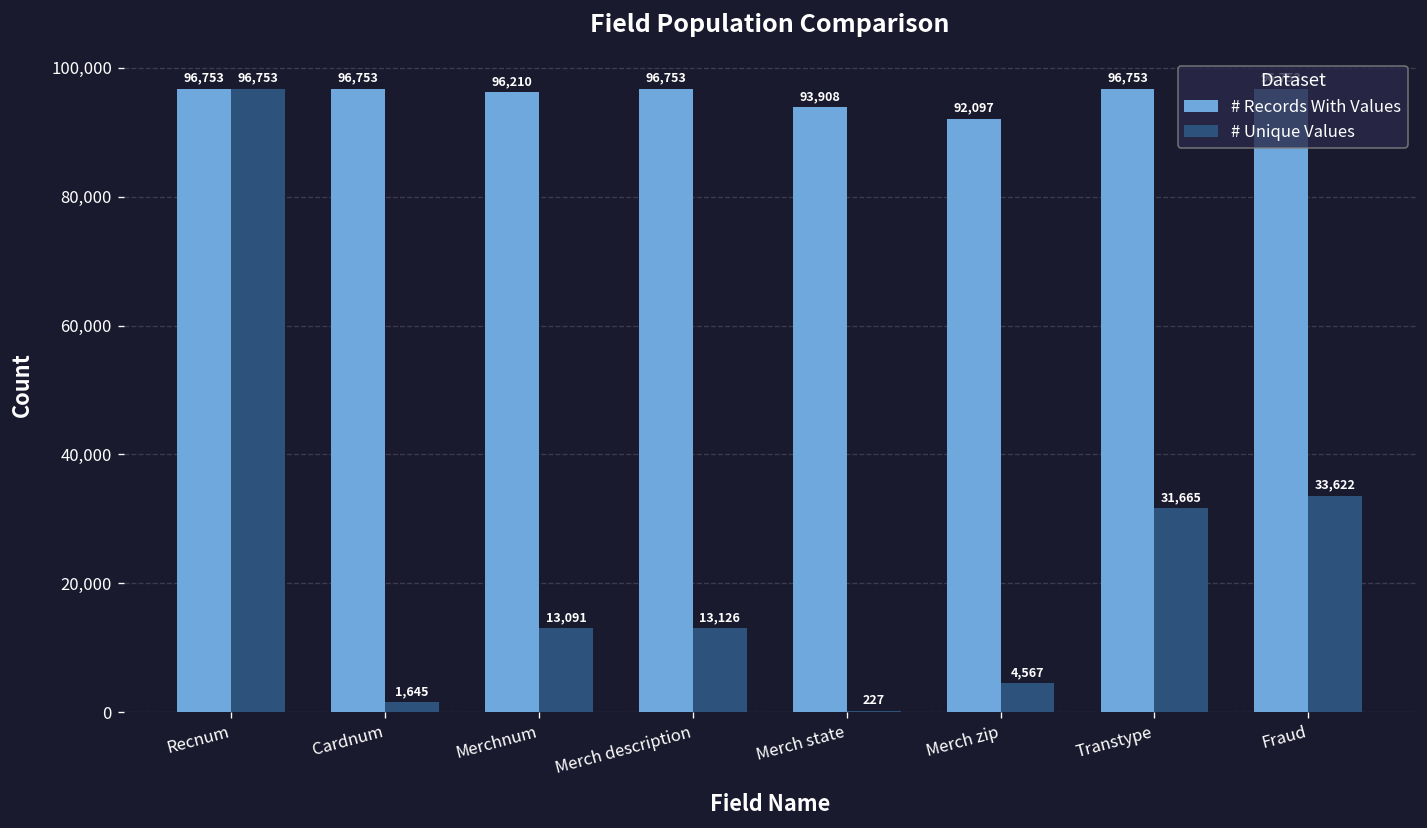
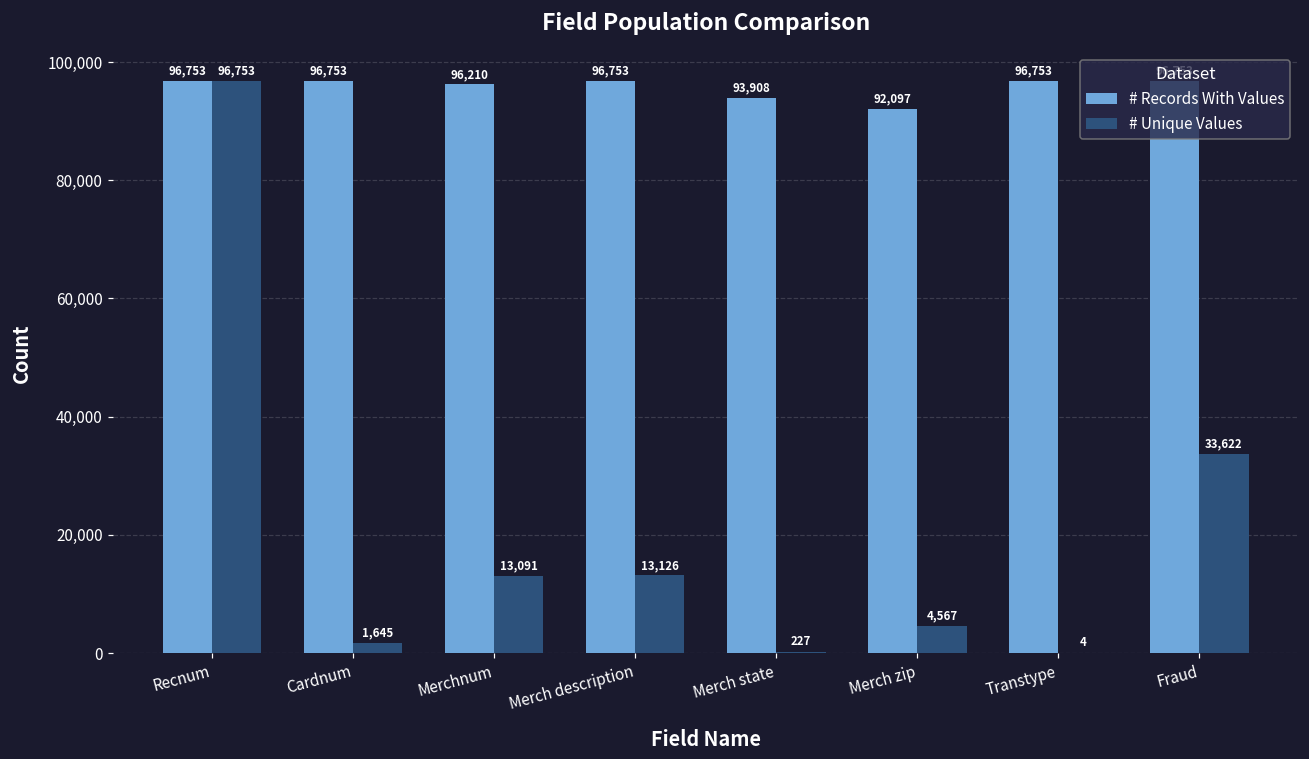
  {
    "# Records With Values": {
      "Recnum": "96,753",
      "Cardnum": "96,753",
      "Merchnum": "96,210",
      "Merch description": "96,753",
      "Merch state": "93,908",
      "Merch zip": "92,097",
      "Transtype": "96,753"
    },
    "# Unique Values": {
      "Recnum": "96,753",
      "Cardnum": "1,645",
      "Merchnum": "13,091",
      "Merch description": "13,126",
      "Merch state": "227",
      "Merch zip": "4,567",
-     "Transtype": "31,665",
+     "Transtype": "4",
      "Fraud": "33,622"
    }
  }
